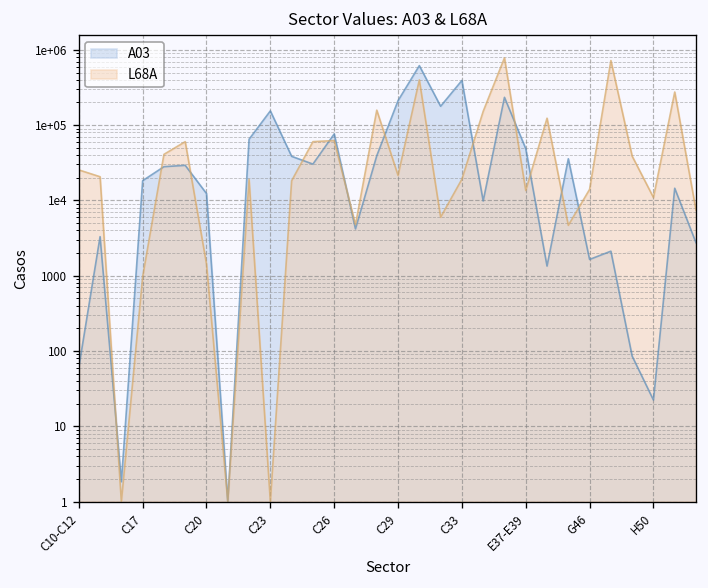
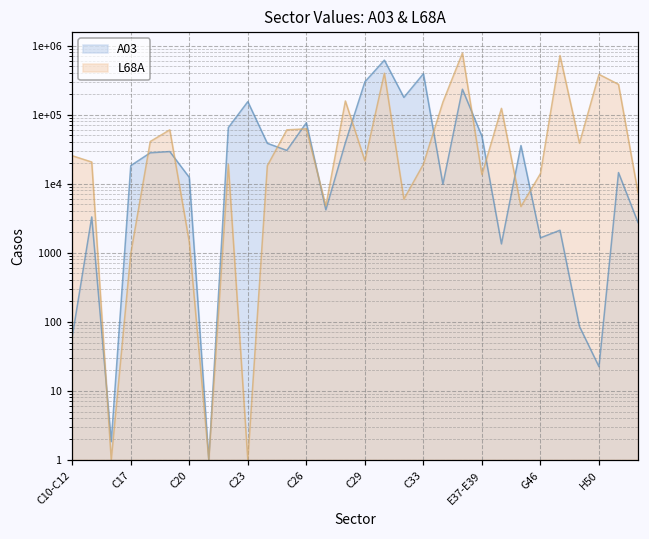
  {
    "A03": {
      "C10-C12": 60,
      "C17": 18000,
      "C20": 12000,
      "C23": 150000,
      "C26": 80000,
-     "C29": 210000,
+     "C29": 300000,
      "C33": 400000,
      "E37-E39": 50000,
      "G46": 1600,
      "H50": 22
    },
    "L68A": {
      "C10-C12": 25000,
      "C17": 1000,
      "C20": 1400,
      "C23": 1,
      "C26": 60000,
      "C29": 22000,
      "C33": 19000,
      "E37-E39": 14000,
      "G46": 14000,
-     "H50": 11000
+     "H50": 400000
    }
  }
